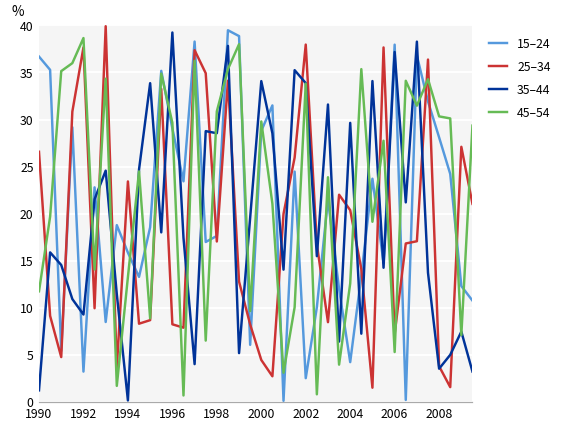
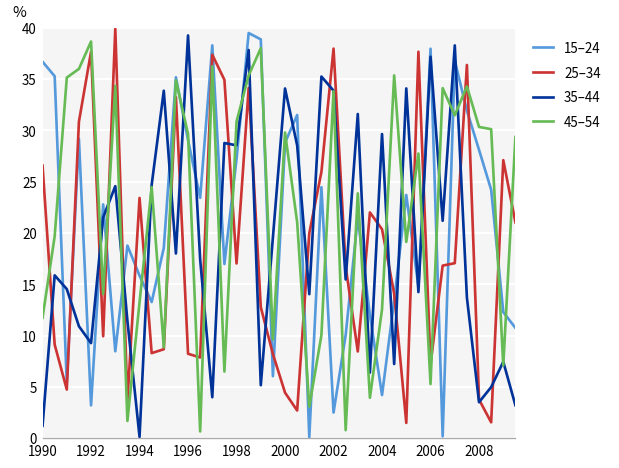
  {
    "15–24": {
      "1990": 37,
      "1992": 3,
      "1994": 16,
      "1996": 29,
-     "1998": 18,
+     "1998": 27,
      "2000": 29,
      "2002": 2,
      "2004": 4,
      "2006": 38,
      "2008": 28
    },
    "25–34": {
      "1990": 27,
      "1992": 38,
      "1994": 23,
      "1996": 8,
      "1998": 17,
      "2000": 4,
      "2002": 38,
      "2004": 20,
      "2006": 7
    },
    "35–44": {
      "1990": 1,
      "1992": 9,
      "1994": 0,
      "1996": 39,
      "1998": 29,
      "2000": 34,
      "2004": 30,
      "2006": 37
    },
    "45–54": {
      "1990": 12,
      "1992": 39,
      "1994": 13,
      "1996": 30,
      "1998": 31,
      "2000": 30,
      "2004": 13,
      "2006": 5,
      "2008": 30
    }
  }
